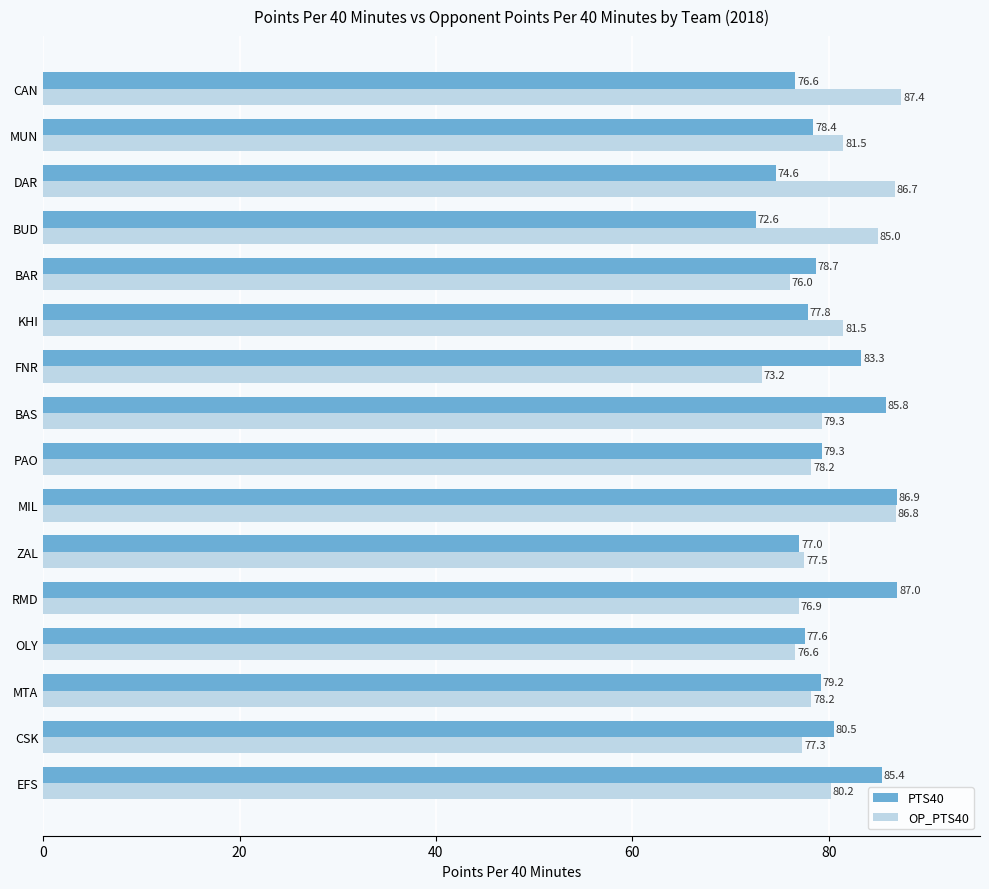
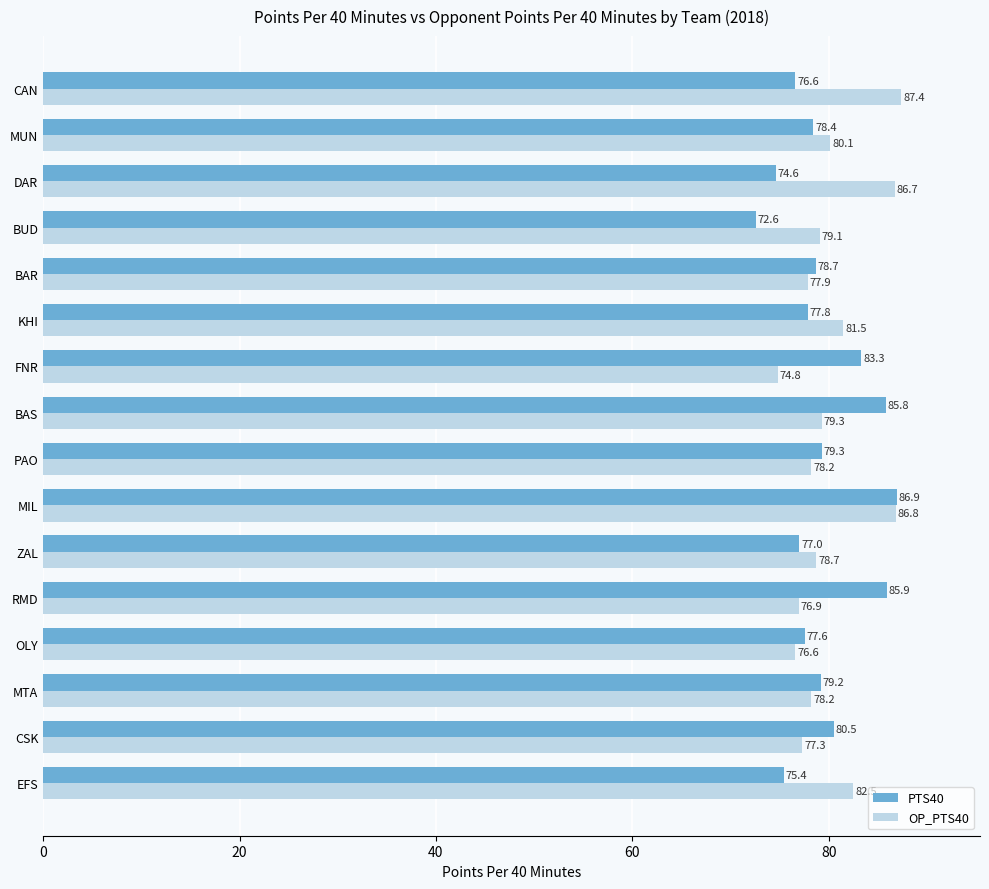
  {
    "PTS40": {
      "CAN": 76.6,
      "MUN": 78.4,
      "DAR": 74.6,
      "BUD": 72.6,
      "BAR": 78.7,
      "KHI": 77.8,
      "FNR": 83.3,
      "BAS": 85.8,
      "PAO": 79.3,
      "MIL": 86.9,
      "ZAL": 77.0,
-     "RMD": 87.0,
+     "RMD": 85.9,
      "OLY": 77.6,
      "MTA": 79.2,
      "CSK": 80.5,
-     "EFS": 85.4
+     "EFS": 75.4
    },
    "OP_PTS40": {
      "CAN": 87.4,
-     "MUN": 81.5,
+     "MUN": 80.1,
      "DAR": 86.7,
-     "BUD": 85.0,
-     "BAR": 76.0,
+     "BUD": 79.1,
+     "BAR": 77.9,
      "KHI": 81.5,
-     "FNR": 73.2,
+     "FNR": 74.8,
      "BAS": 79.3,
      "PAO": 78.2,
      "MIL": 86.8,
-     "ZAL": 77.5,
+     "ZAL": 78.7,
      "RMD": 76.9,
      "OLY": 76.6,
      "MTA": 78.2,
      "CSK": 77.3,
-     "EFS": 80
+     "EFS": 83
    }
  }
